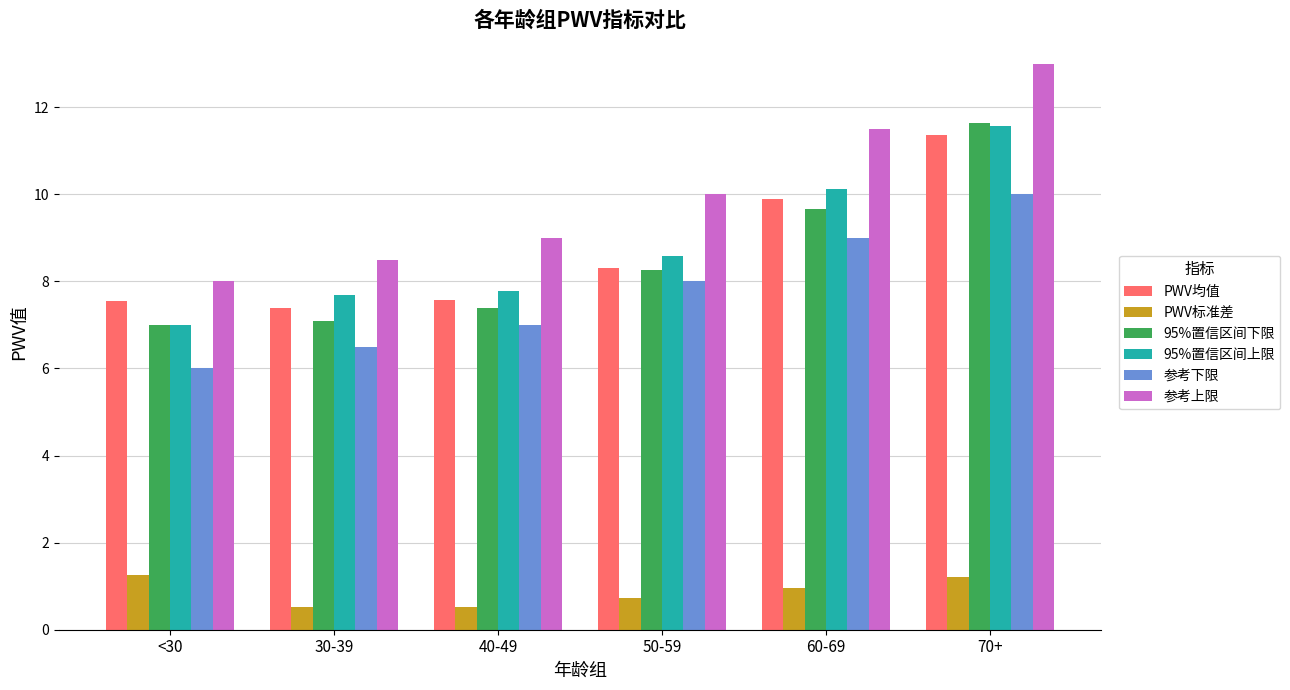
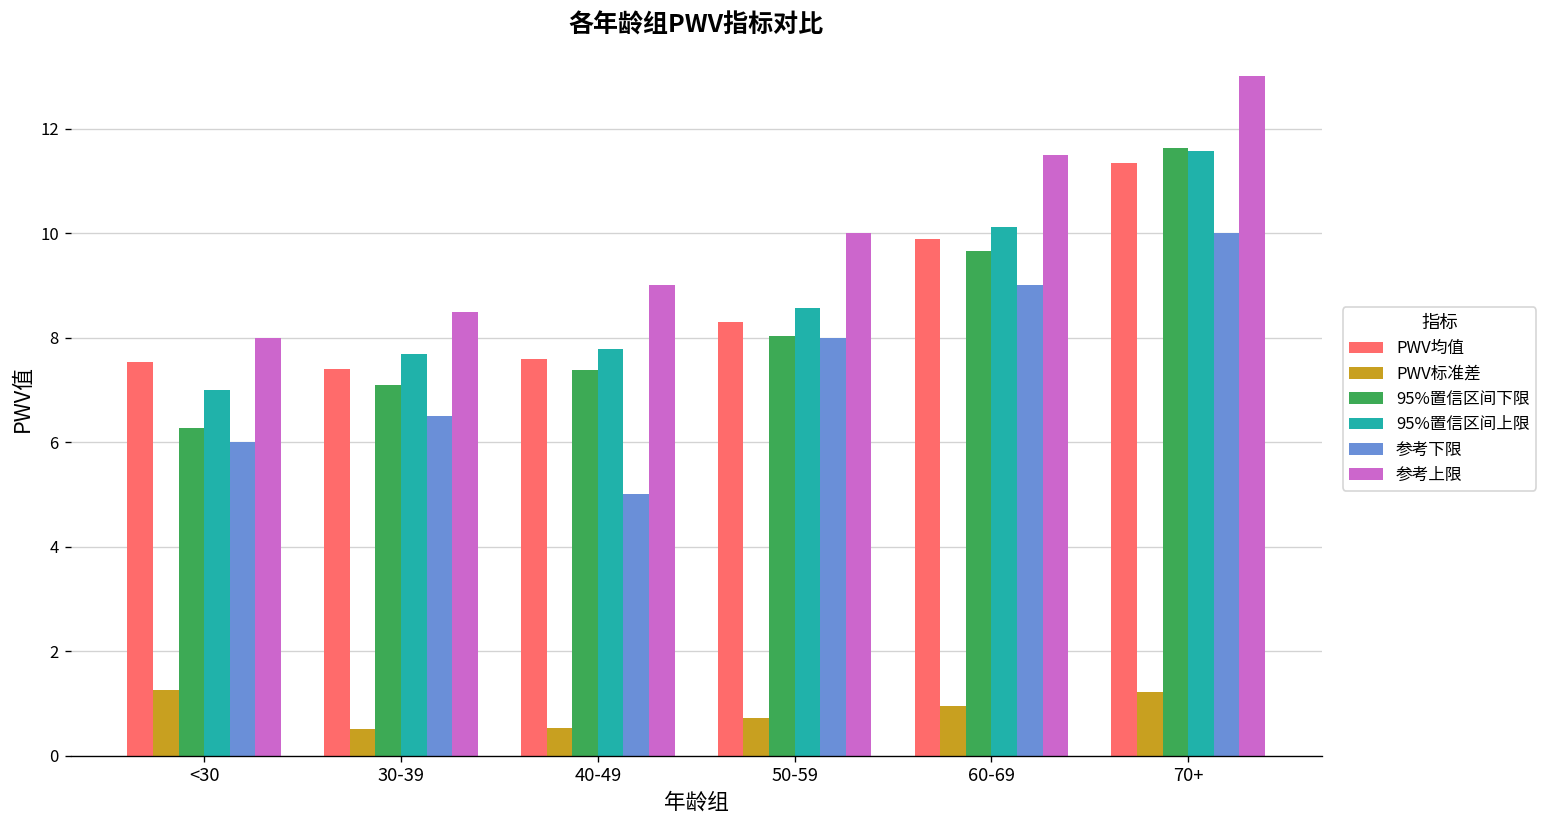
  {
    "PWV均值": {
      "<30": 7.5,
      "30-39": 7.4,
      "40-49": 7.6,
      "50-59": 8.3,
      "60-69": 9.9,
      "70+": 11.4
    },
    "PWV标准差": {
      "<30": 1.2,
      "30-39": 0.5,
      "40-49": 0.5,
      "50-59": 0.7,
      "60-69": 1.0,
      "70+": 1.2
    },
    "95%置信区间下限": {
-     "<30": 7.0,
+     "<30": 6.3,
      "30-39": 7.1,
      "40-49": 7.4,
-     "50-59": 8.3,
+     "50-59": 8.0,
      "60-69": 9.7,
      "70+": 11.6
    },
    "95%置信区间上限": {
      "<30": 7.0,
      "30-39": 7.7,
      "40-49": 7.8,
      "50-59": 8.6,
      "60-69": 10.1,
      "70+": 11.6
    },
    "参考下限": {
      "<30": 6,
      "30-39": 6.5,
-     "40-49": 7,
+     "40-49": 5,
      "50-59": 8,
      "60-69": 9,
      "70+": 10
    },
    "参考上限": {
      "<30": 8.0,
      "30-39": 8.5,
      "40-49": 9.0,
      "50-59": 10.0,
      "60-69": 11.5,
      "70+": 13.0
    }
  }
